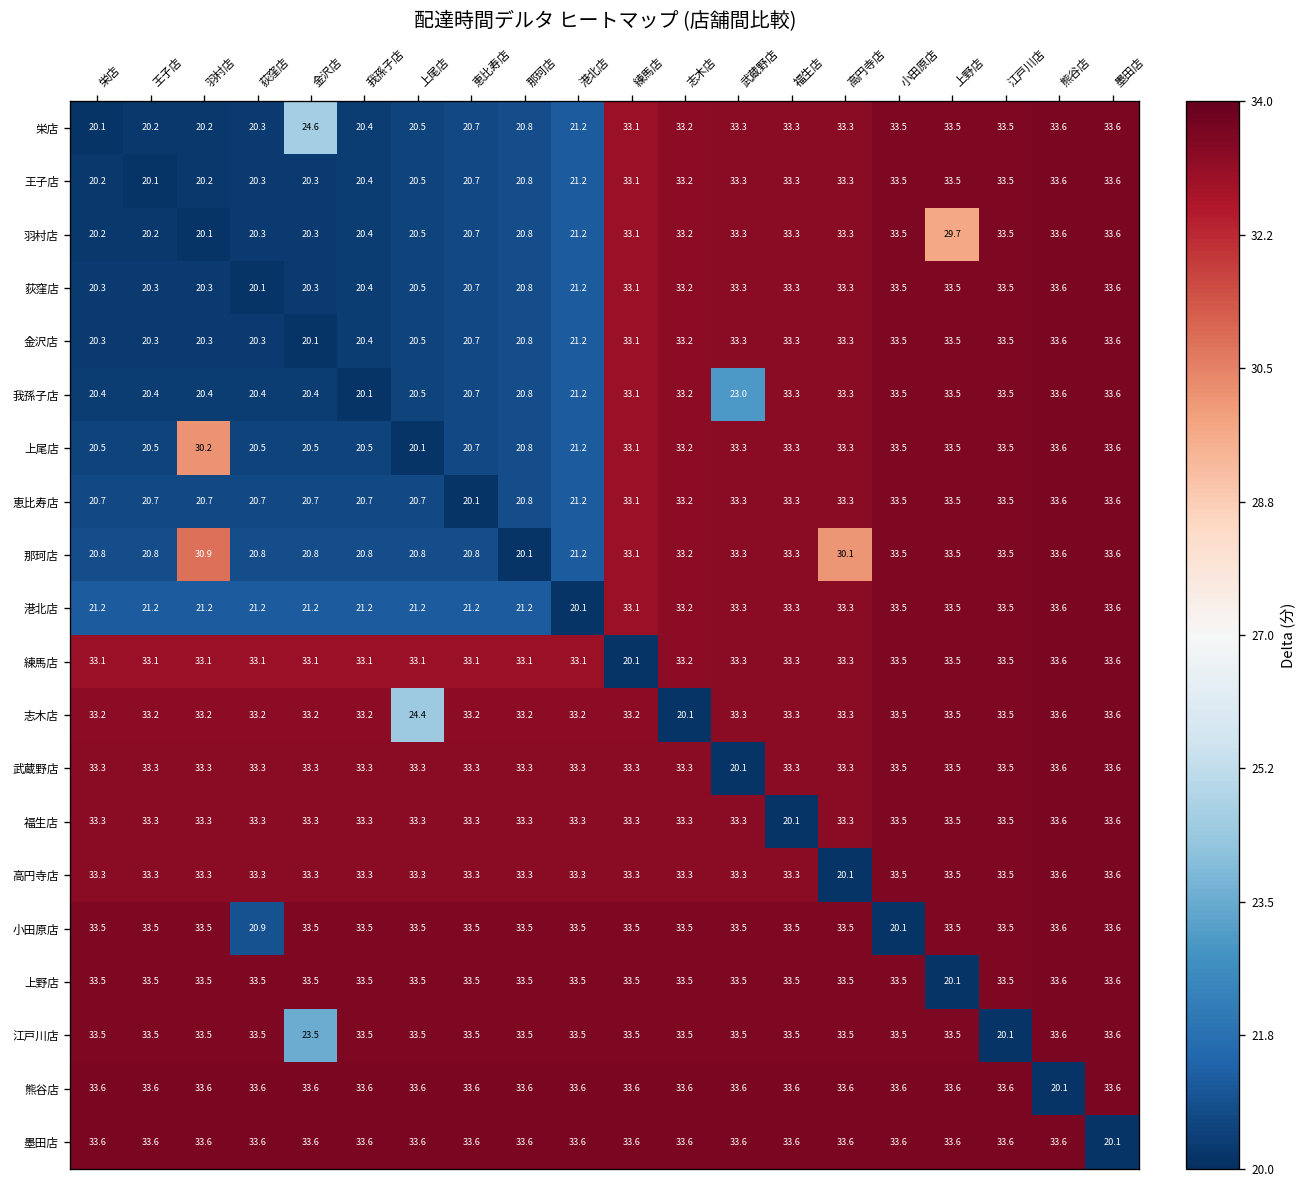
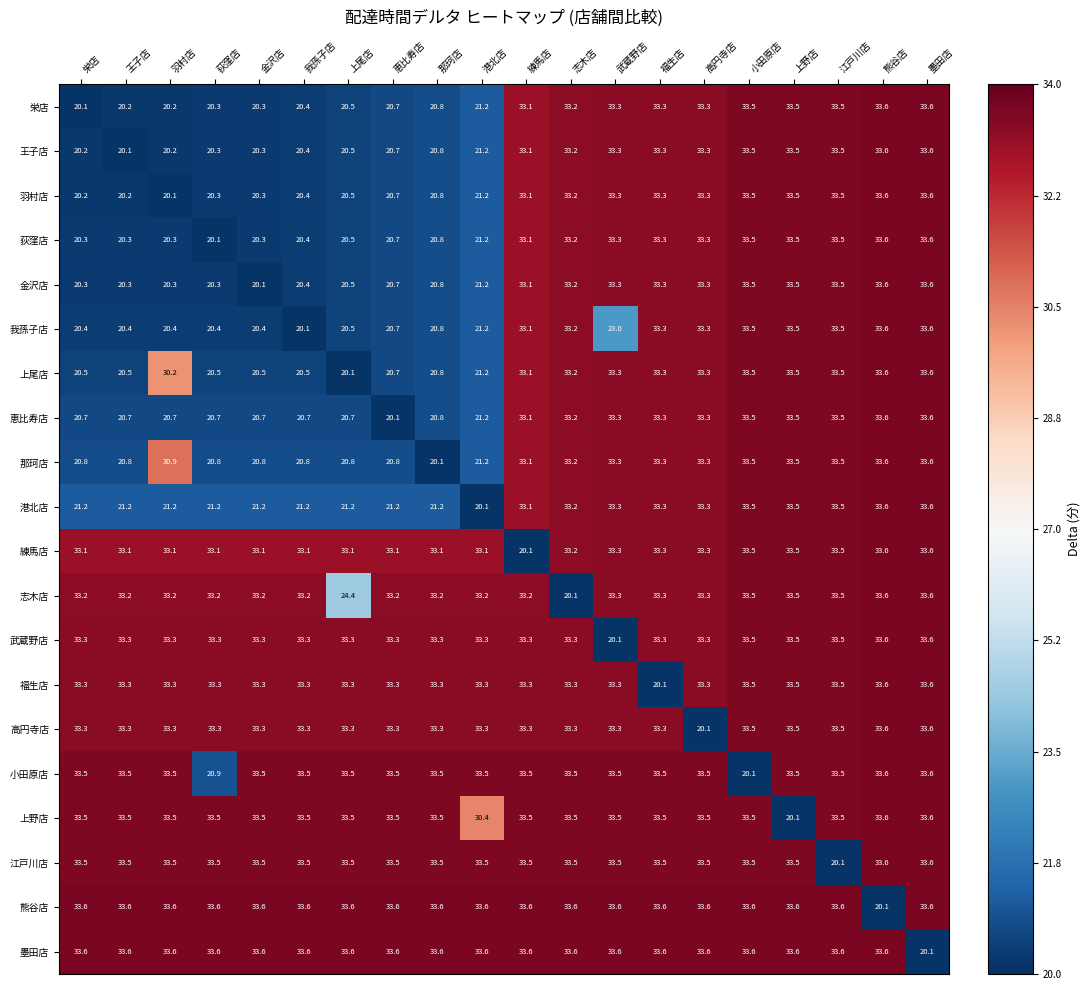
  {
    "栄店": {
      "栄店": 20.1,
      "王子店": 20.2,
      "羽村店": 20.2,
      "荻窪店": 20.3,
-     "金沢店": 24.6,
+     "金沢店": 20.3,
      "我孫子店": 20.4,
      "上尾店": 20.5,
      "恵比寿店": 20.7,
      "那珂店": 20.8,
      "港北店": 21.2,
      "練馬店": 33.1,
      "志木店": 33.2,
      "武蔵野店": 33.3,
      "福生店": 33.3,
      "高円寺店": 33.3,
      "小田原店": 33.5,
      "上野店": 33.5,
      "江戸川店": 33.5,
      "熊谷店": 33.6,
      "墨田店": 33.6
    },
    "羽村店": {
      "栄店": 20.2,
      "王子店": 20.2,
      "羽村店": 20.1,
      "荻窪店": 20.3,
      "金沢店": 20.3,
      "我孫子店": 20.4,
      "上尾店": 20.5,
      "恵比寿店": 20.7,
      "那珂店": 20.8,
      "港北店": 21.2,
      "練馬店": 33.1,
      "志木店": 33.2,
      "武蔵野店": 33.3,
      "福生店": 33.3,
      "高円寺店": 33.3,
      "小田原店": 33.5,
-     "上野店": 29.7,
+     "上野店": 33.5,
      "江戸川店": 33.5,
      "熊谷店": 33.6,
      "墨田店": 33.6
    },
    "那珂店": {
      "栄店": 20.8,
      "王子店": 20.8,
      "羽村店": 30.9,
      "荻窪店": 20.8,
      "金沢店": 20.8,
      "我孫子店": 20.8,
      "上尾店": 20.8,
      "恵比寿店": 20.8,
      "那珂店": 20.1,
      "港北店": 21.2,
      "練馬店": 33.1,
      "志木店": 33.2,
      "武蔵野店": 33.3,
      "福生店": 33.3,
-     "高円寺店": 30.1,
+     "高円寺店": 33.3,
      "小田原店": 33.5,
      "上野店": 33.5,
      "江戸川店": 33.5,
      "熊谷店": 33.6,
      "墨田店": 33.6
    },
    "上野店": {
      "栄店": 33.5,
      "王子店": 33.5,
      "羽村店": 33.5,
      "荻窪店": 33.5,
      "金沢店": 33.5,
      "我孫子店": 33.5,
      "上尾店": 33.5,
      "恵比寿店": 33.5,
      "那珂店": 33.5,
-     "港北店": 33.5,
+     "港北店": 30.4,
      "練馬店": 33.5,
      "志木店": 33.5,
      "武蔵野店": 33.5,
      "福生店": 33.5,
      "高円寺店": 33.5,
      "小田原店": 33.5,
      "上野店": 20.1,
      "江戸川店": 33.5,
      "熊谷店": 33.6,
      "墨田店": 33.6
    },
    "江戸川店": {
      "栄店": 33.5,
      "王子店": 33.5,
      "羽村店": 33.5,
      "荻窪店": 33.5,
-     "金沢店": 23.5,
+     "金沢店": 33.5,
      "我孫子店": 33.5,
      "上尾店": 33.5,
      "恵比寿店": 33.5,
      "那珂店": 33.5,
      "港北店": 33.5,
      "練馬店": 33.5,
      "志木店": 33.5,
      "武蔵野店": 33.5,
      "福生店": 33.5,
      "高円寺店": 33.5,
      "小田原店": 33.5,
      "上野店": 33.5,
      "江戸川店": 20.1,
      "熊谷店": 33.6,
      "墨田店": 33.6
    }
  }
